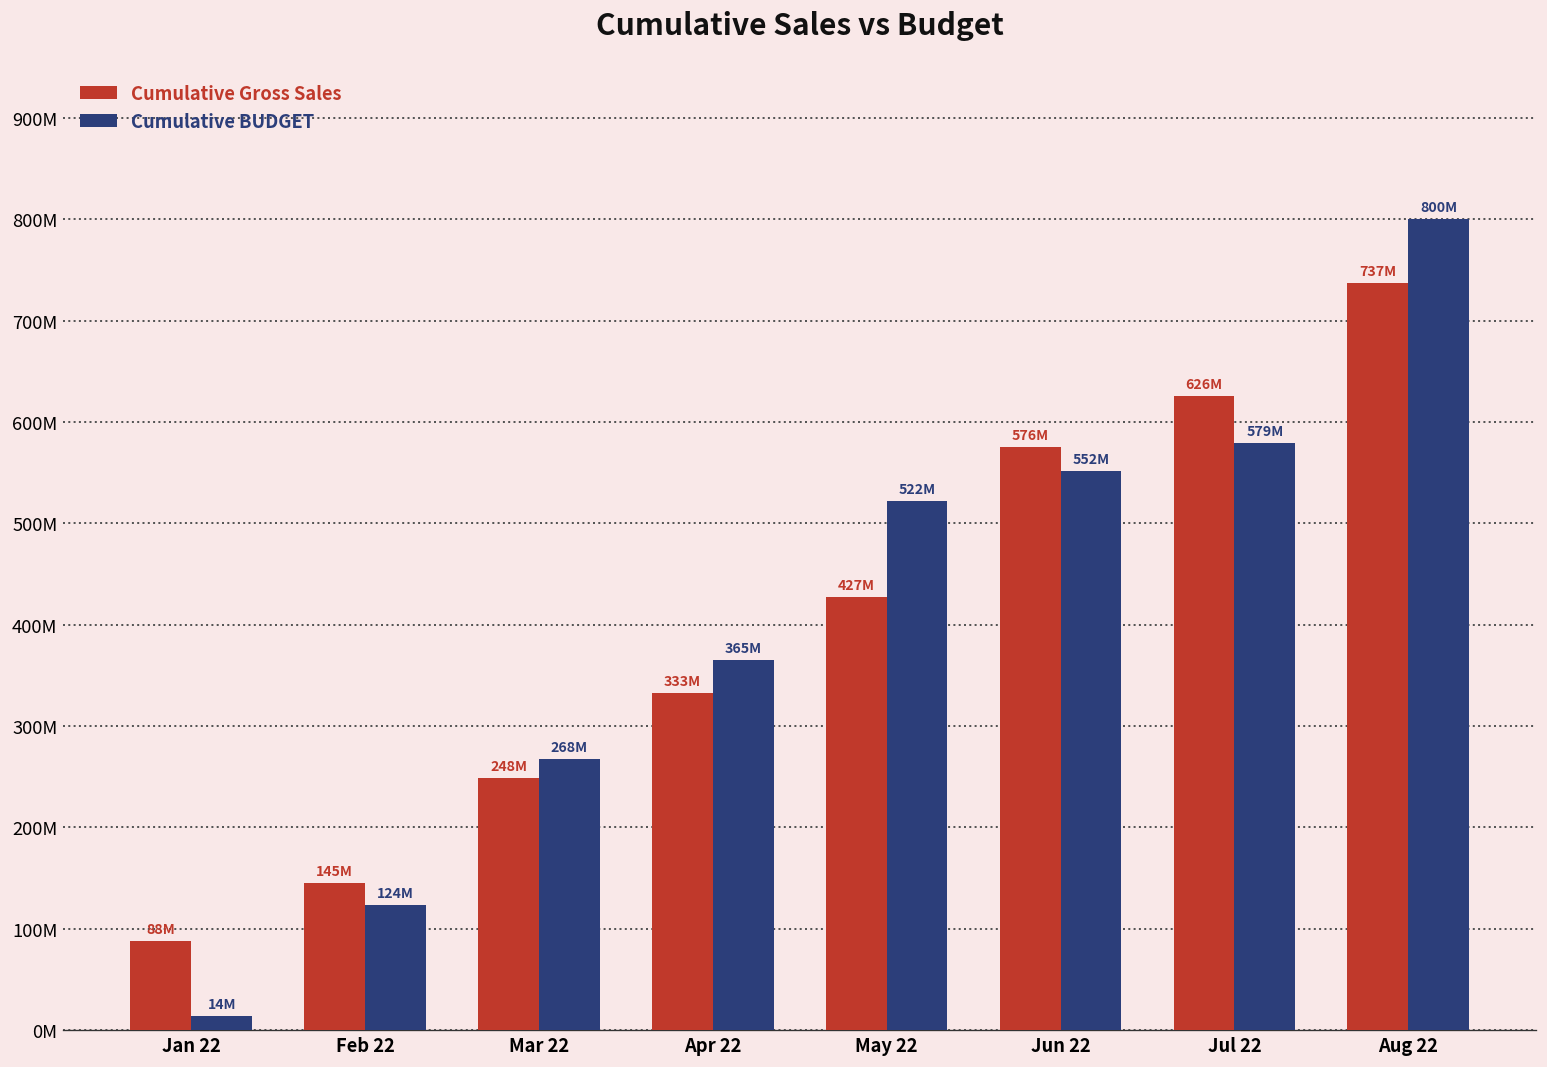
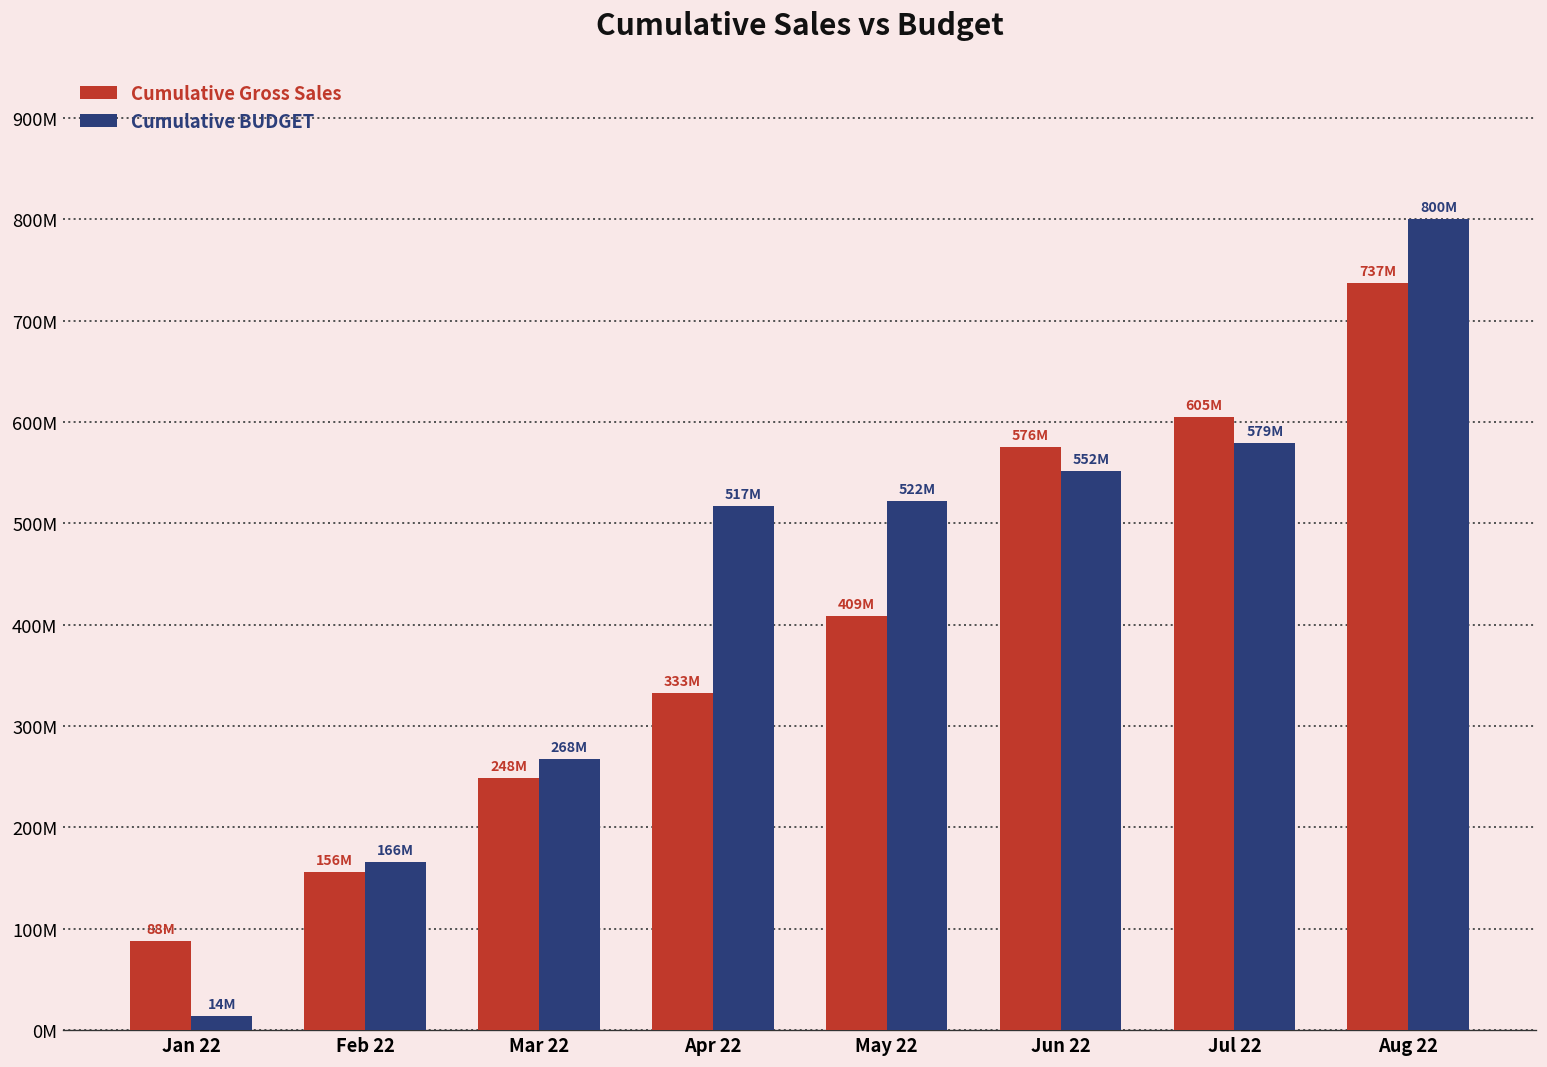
  {
    "Cumulative Gross Sales": {
      "Jan 22": "88M",
-     "Feb 22": "145M",
+     "Feb 22": "156M",
      "Mar 22": "248M",
      "Apr 22": "333M",
-     "May 22": "427M",
+     "May 22": "409M",
      "Jun 22": "576M",
-     "Jul 22": "626M",
+     "Jul 22": "605M",
      "Aug 22": "737M"
    },
    "Cumulative BUDGET": {
      "Jan 22": "14M",
-     "Feb 22": "124M",
+     "Feb 22": "166M",
      "Mar 22": "268M",
-     "Apr 22": "365M",
+     "Apr 22": "517M",
      "May 22": "522M",
      "Jun 22": "552M",
      "Jul 22": "579M",
      "Aug 22": "800M"
    }
  }
